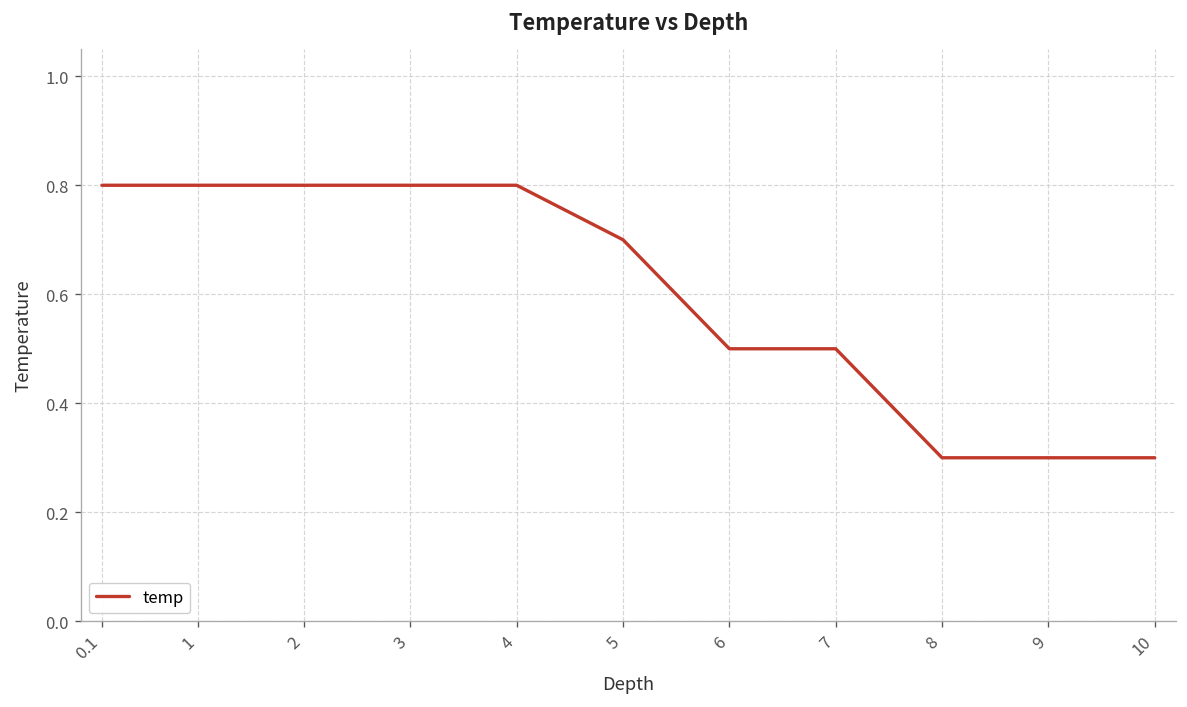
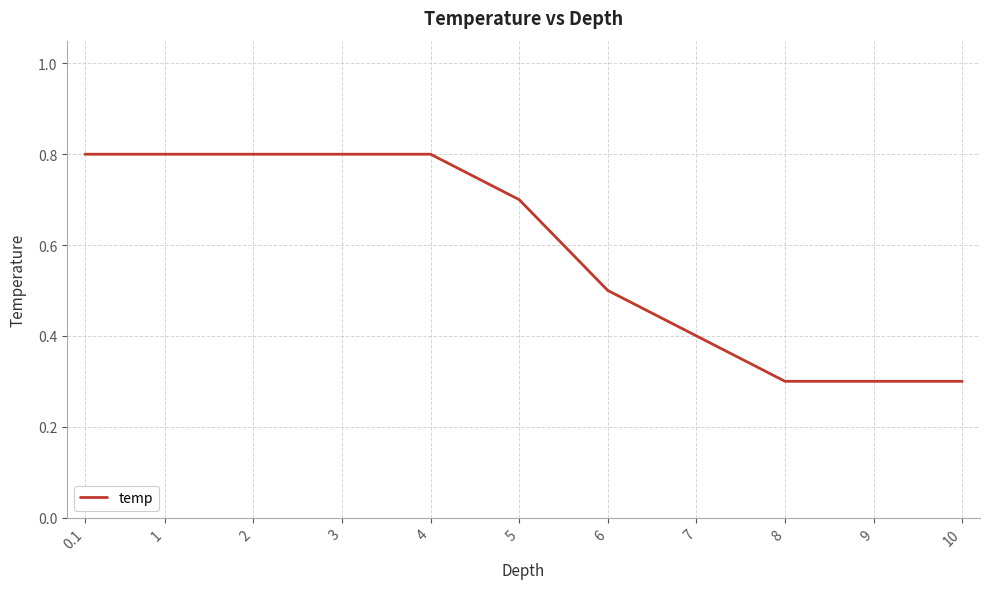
  {
    "0.1": 0.8,
    "1": 0.8,
    "2": 0.8,
    "3": 0.8,
    "4": 0.8,
    "5": 0.7,
    "6": 0.5,
-   "7": 0.5,
+   "7": 0.4,
    "8": 0.3,
    "9": 0.3,
    "10": 0.3
  }
